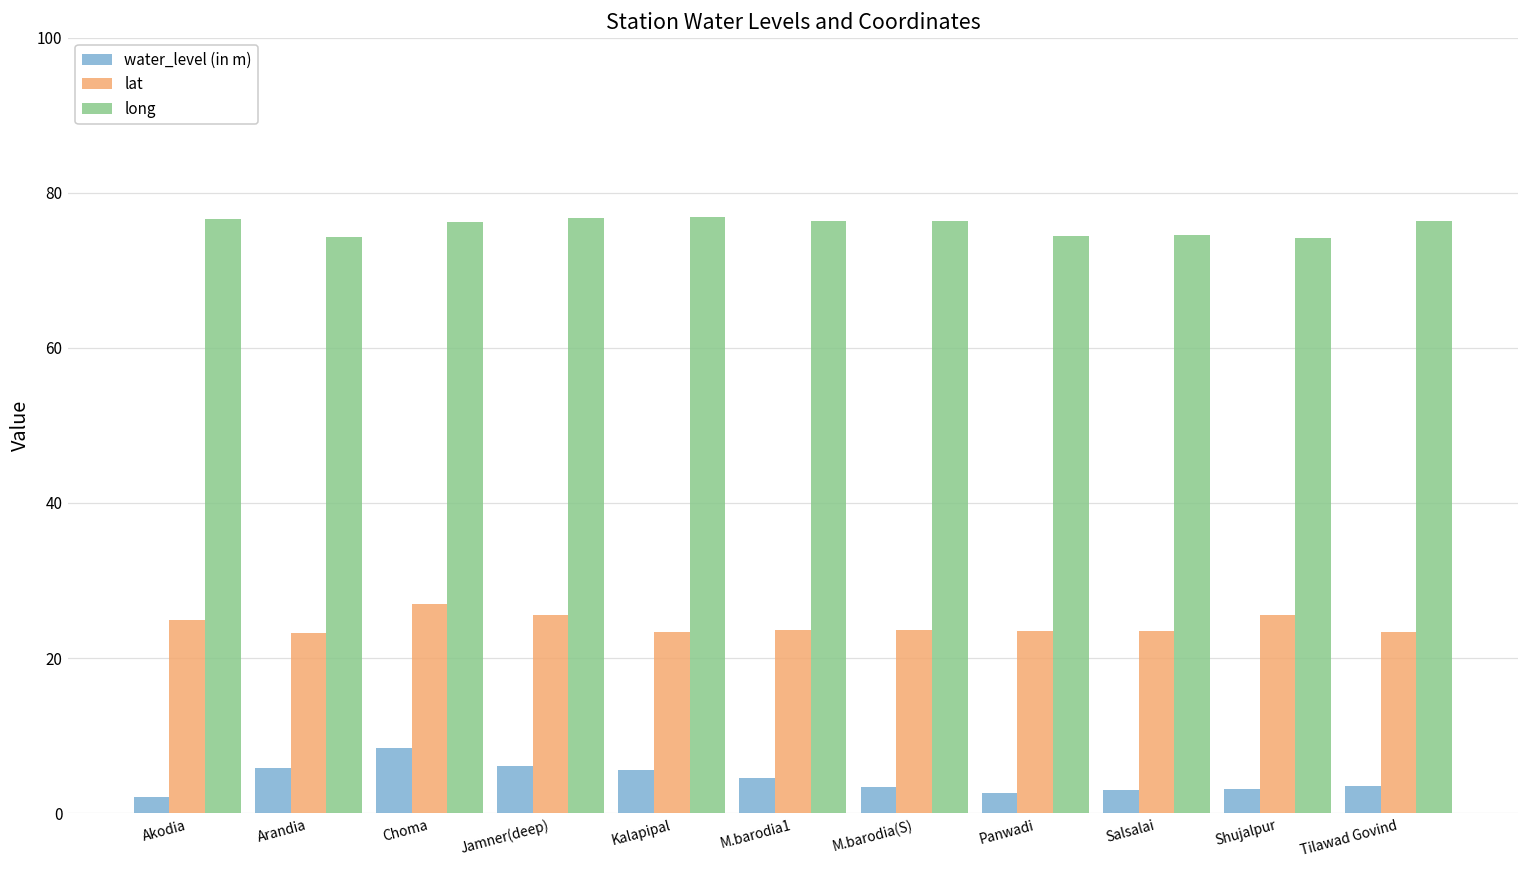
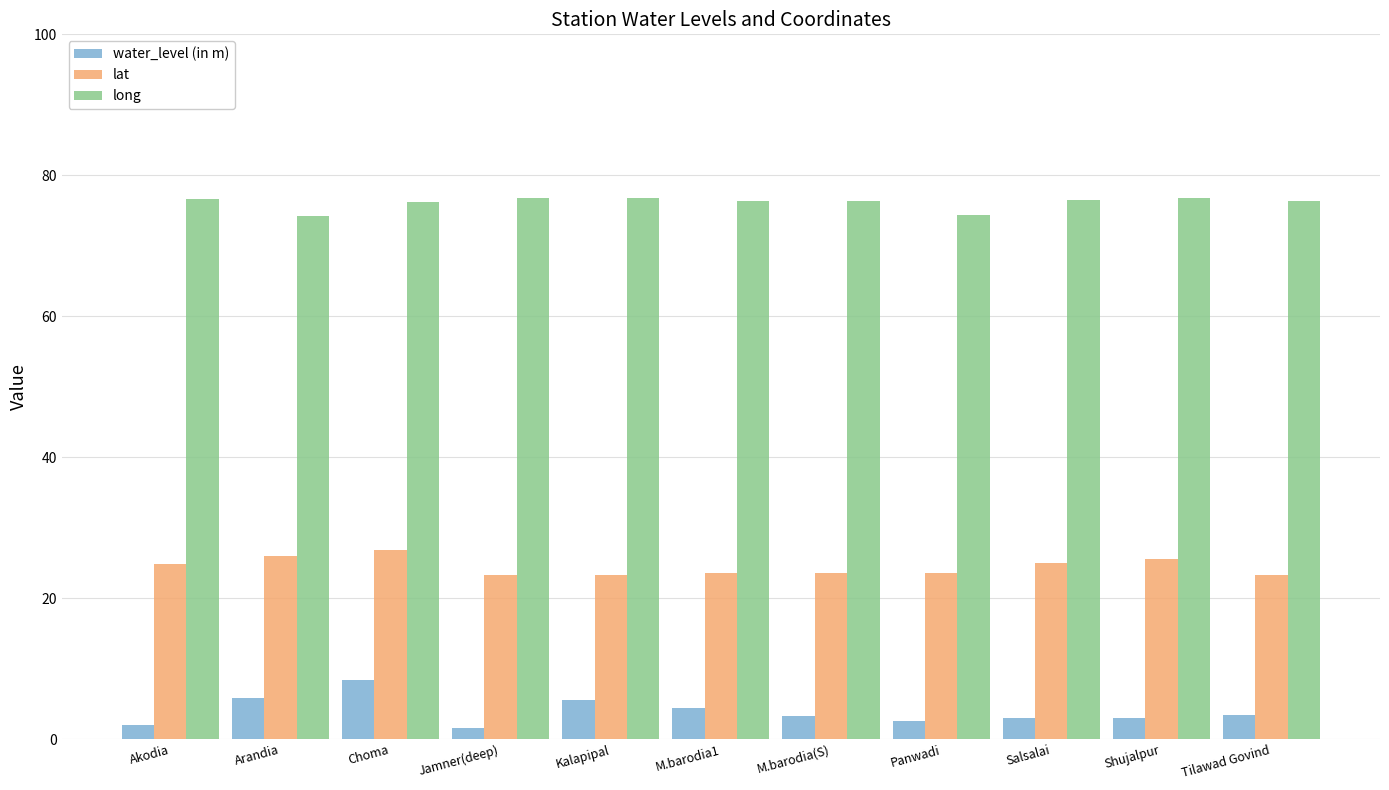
  {
    "water_level (in m)": {
      "Akodia": 2,
      "Arandia": 6,
      "Choma": 8,
-     "Jamner(deep)": 6,
+     "Jamner(deep)": 2,
      "Kalapipal": 6,
      "M.barodia1": 4,
      "M.barodia(S)": 3,
      "Panwadi": 3,
      "Salsalai": 3,
      "Shujalpur": 3,
      "Tilawad Govind": 3
    },
    "lat": {
      "Akodia": 25,
-     "Arandia": 23,
+     "Arandia": 26,
      "Choma": 27,
-     "Jamner(deep)": 26,
+     "Jamner(deep)": 23,
      "Kalapipal": 23,
      "M.barodia1": 24,
      "M.barodia(S)": 24,
      "Panwadi": 24,
-     "Salsalai": 23,
+     "Salsalai": 25,
      "Shujalpur": 26,
      "Tilawad Govind": 23
    },
    "long": {
      "Akodia": 77,
      "Arandia": 74,
      "Choma": 76,
      "Jamner(deep)": 77,
      "Kalapipal": 77,
      "M.barodia1": 76,
      "M.barodia(S)": 76,
      "Panwadi": 74,
-     "Salsalai": 75,
-     "Shujalpur": 74,
+     "Salsalai": 77,
+     "Shujalpur": 77,
      "Tilawad Govind": 76
    }
  }
